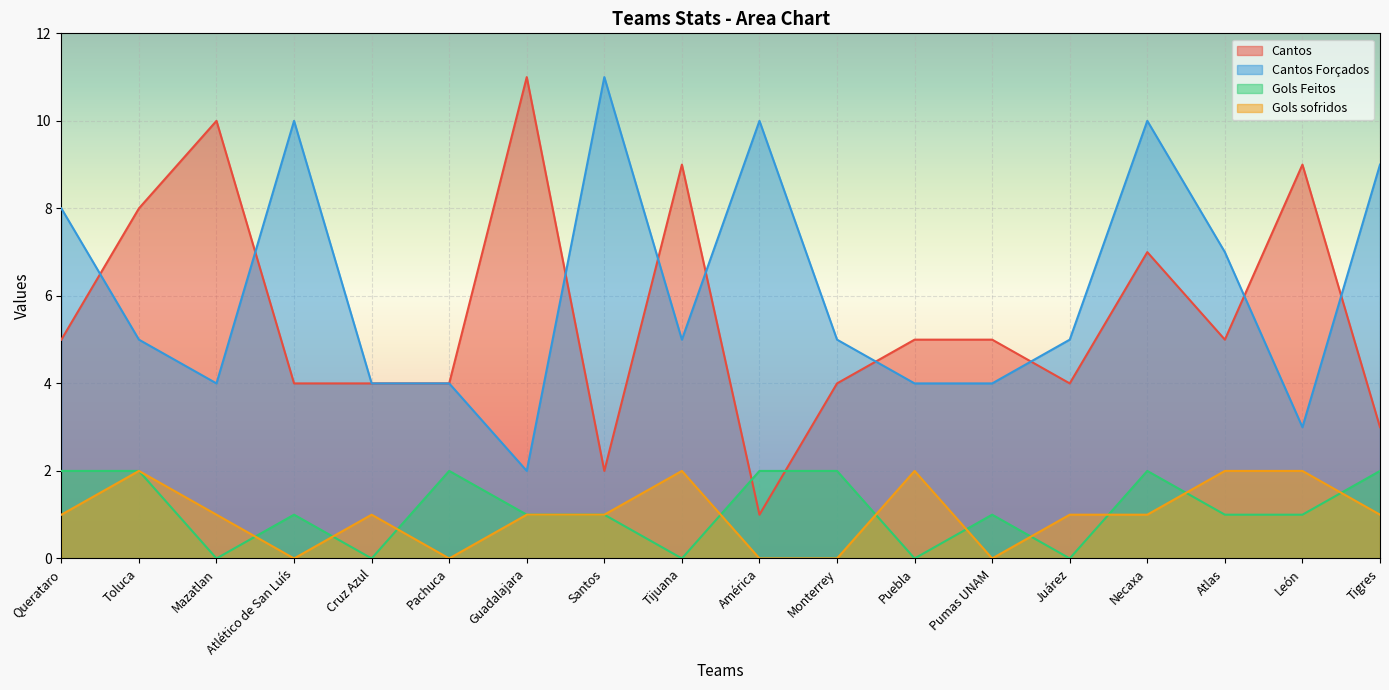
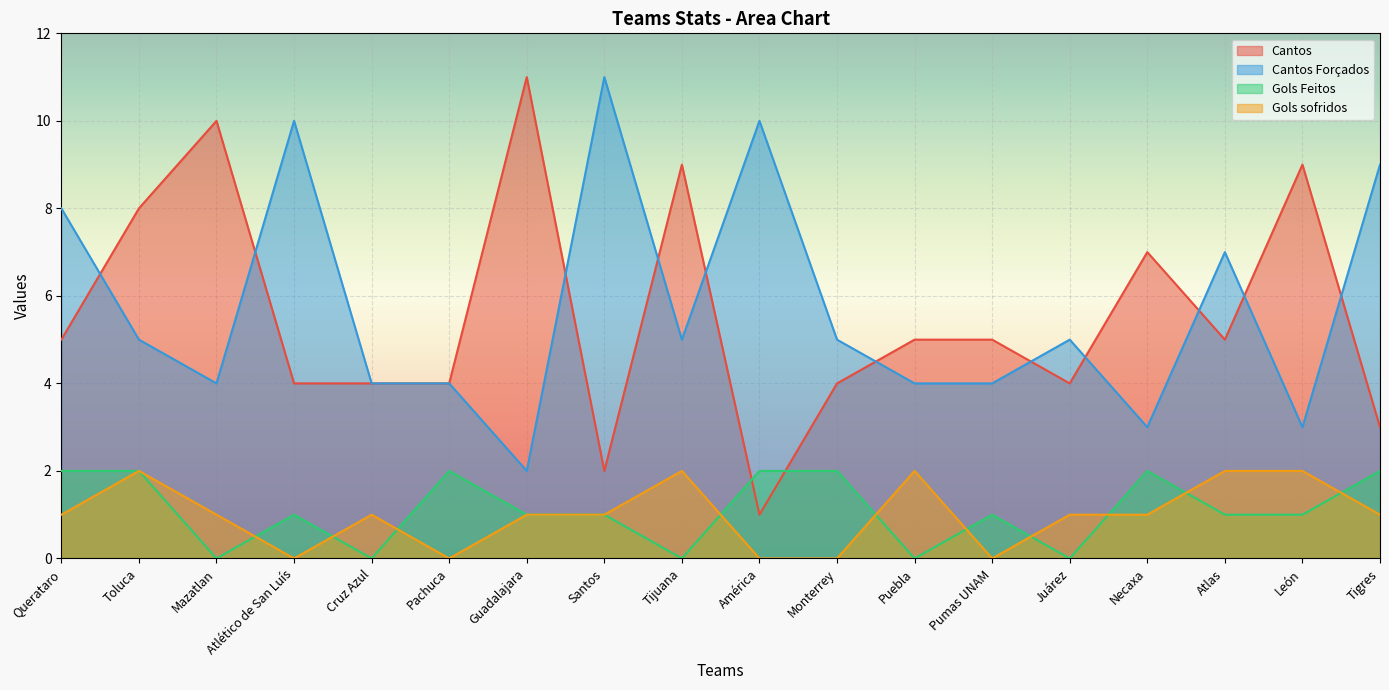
  {
    "Cantos": {
      "Querataro": 5,
      "Toluca": 8,
      "Mazatlan": 10,
      "Atlético de San Luís": 4,
      "Guadalajara": 11,
      "Santos": 2,
      "Tijuana": 9,
      "América": 1,
      "Monterrey": 4,
      "Puebla": 5,
      "Pumas UNAM": 5,
      "Juárez": 4,
      "Necaxa": 7,
      "Atlas": 5,
      "León": 9,
      "Tigres": 3
    },
    "Cantos Forçados": {
      "Querataro": 8,
      "Toluca": 5,
      "Mazatlan": 4,
      "Atlético de San Luís": 10,
      "Guadalajara": 2,
      "Santos": 11,
      "Tijuana": 5,
      "América": 10,
      "Monterrey": 5,
      "Puebla": 4,
      "Pumas UNAM": 4,
      "Juárez": 5,
-     "Necaxa": 10,
+     "Necaxa": 3,
      "Atlas": 7,
      "León": 3,
      "Tigres": 9
    },
    "Gols Feitos": {
      "Querataro": 2,
      "Mazatlan": 0,
      "Atlético de San Luís": 1,
      "Cruz Azul": 0,
      "Pachuca": 2,
      "Tijuana": 0,
      "América": 2,
      "Monterrey": 2,
      "Puebla": 0,
      "Pumas UNAM": 1,
      "Juárez": 0,
      "Necaxa": 2,
      "Atlas": 1,
      "León": 1,
      "Tigres": 2
    },
    "Gols sofridos": {
      "Querataro": 1,
      "Mazatlan": 1,
      "Atlético de San Luís": 0,
      "Cruz Azul": 1,
      "Pachuca": 0,
      "Tijuana": 2,
      "América": 0,
      "Monterrey": 0,
      "Puebla": 2,
      "Pumas UNAM": 0,
      "Juárez": 1,
      "Necaxa": 1,
      "Atlas": 2,
      "León": 2,
      "Tigres": 1
    }
  }
